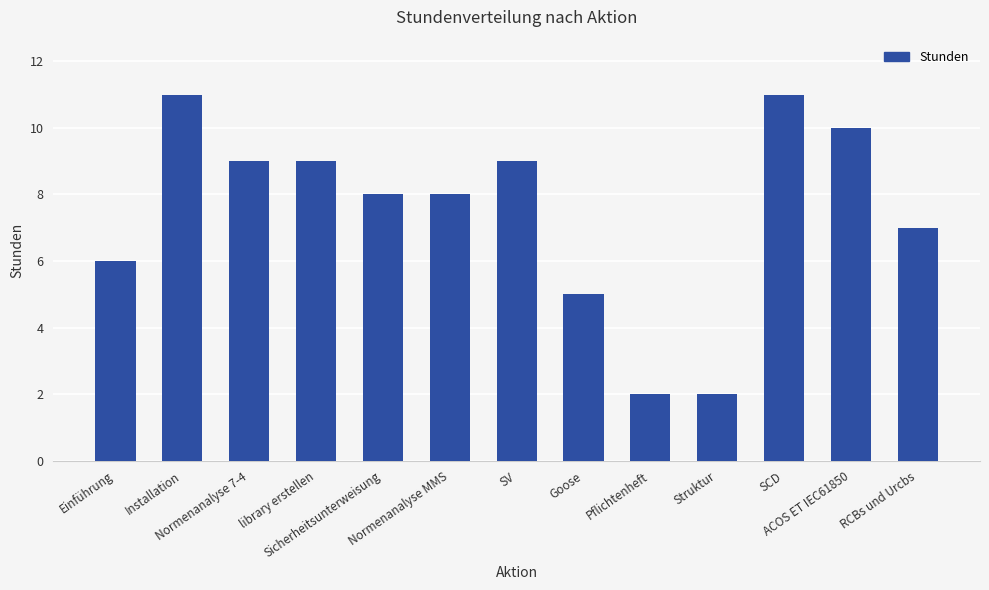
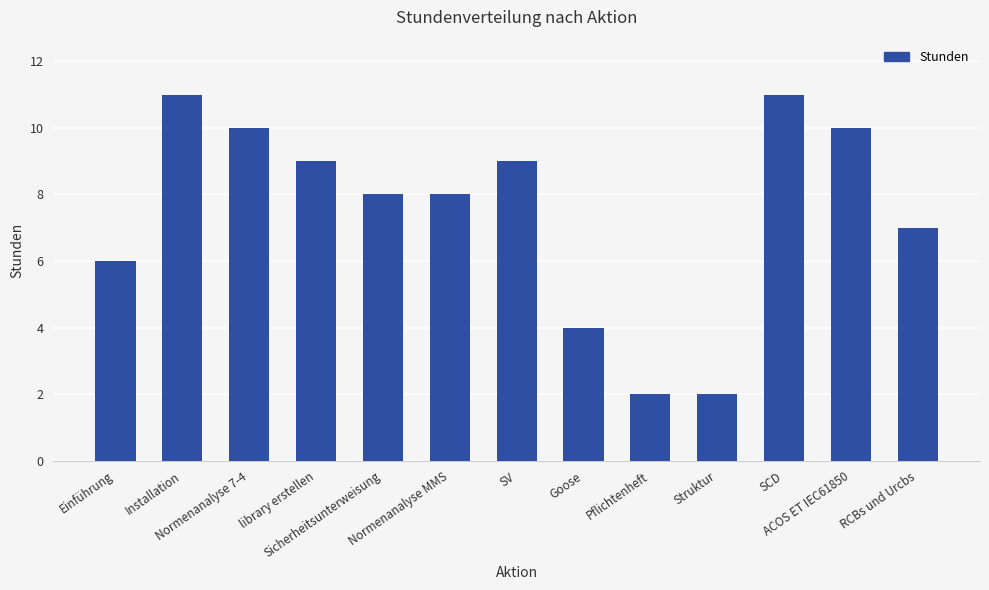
  {
    "Einführung": 6,
    "Installation": 11,
-   "Normenanalyse 7-4": 9,
+   "Normenanalyse 7-4": 10,
    "library erstellen": 9,
    "Sicherheitsunterweisung": 8,
    "Normenanalyse MMS": 8,
    "SV": 9,
-   "Goose": 5,
+   "Goose": 4,
    "Pflichtenheft": 2,
    "Struktur": 2,
    "SCD": 11,
    "ACOS ET IEC61850": 10,
    "RCBs und Urcbs": 7
  }
